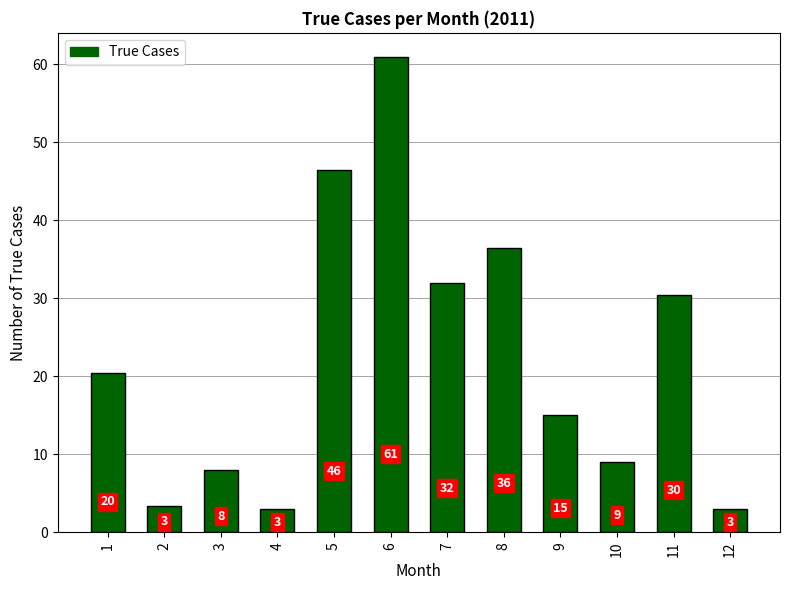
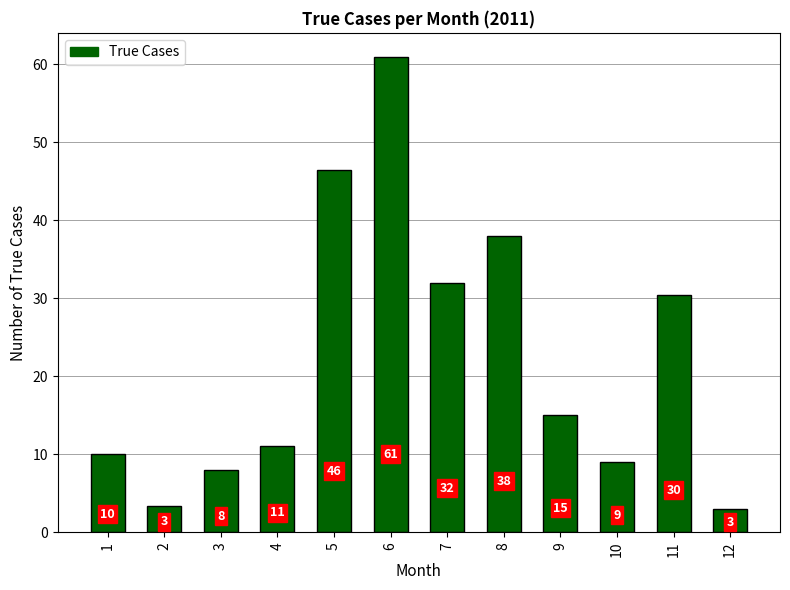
  {
-   "1": 20,
-   "4": 3,
-   "8": 36
+   "1": 10,
+   "4": 11,
+   "8": 38
  }
